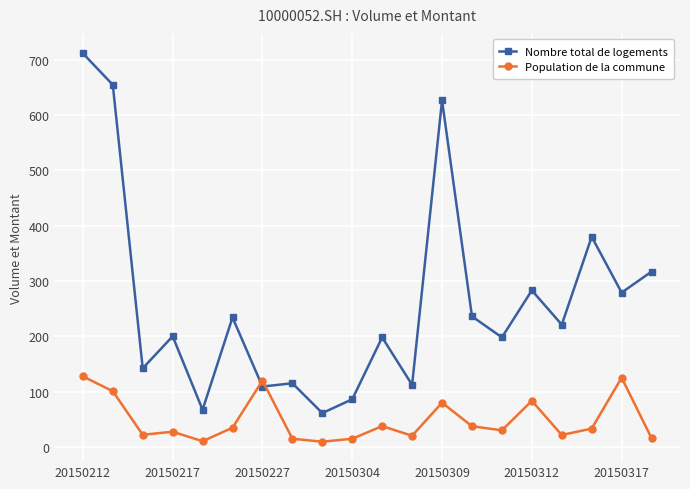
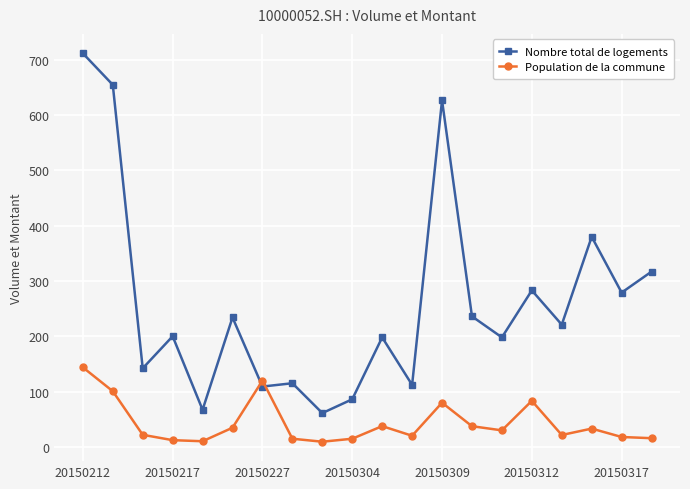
  {
    "Nombre total de logements": {
      "20150212": 710,
      "20150217": 200,
      "20150227": 110,
      "20150304": 90,
      "20150309": 630,
      "20150312": 280,
      "20150317": 280
    },
    "Population de la commune": {
-     "20150212": 130,
-     "20150217": 30,
+     "20150212": 140,
+     "20150217": 10,
      "20150227": 120,
      "20150304": 10,
      "20150309": 80,
      "20150312": 80,
-     "20150317": 130
+     "20150317": 20
    }
  }
